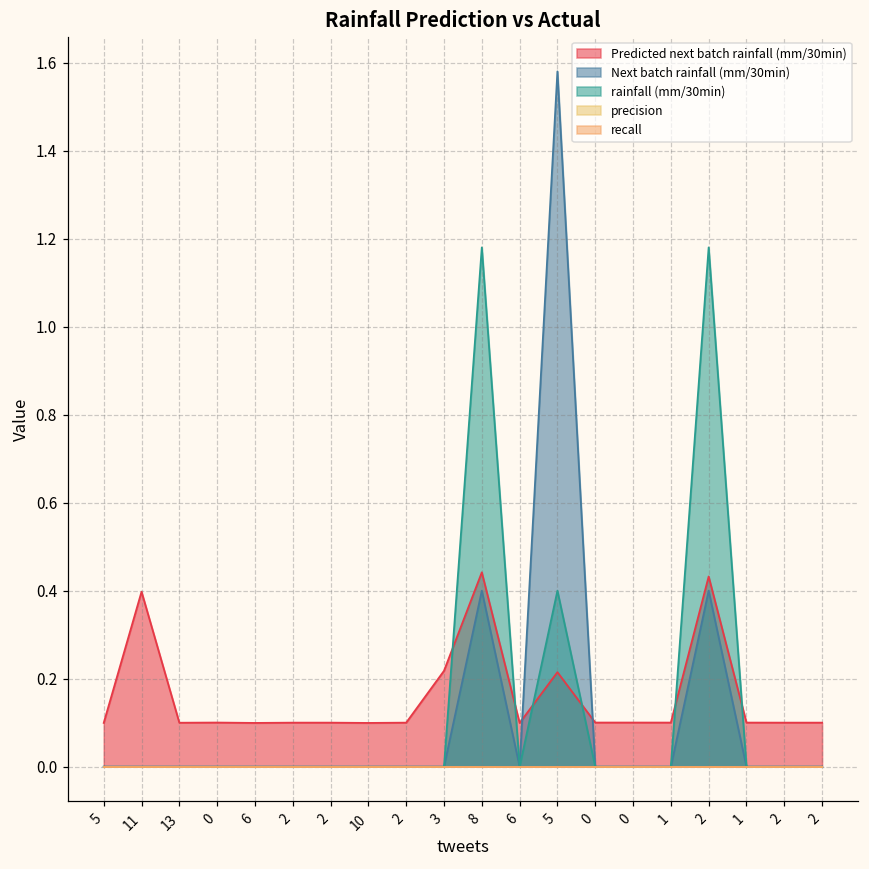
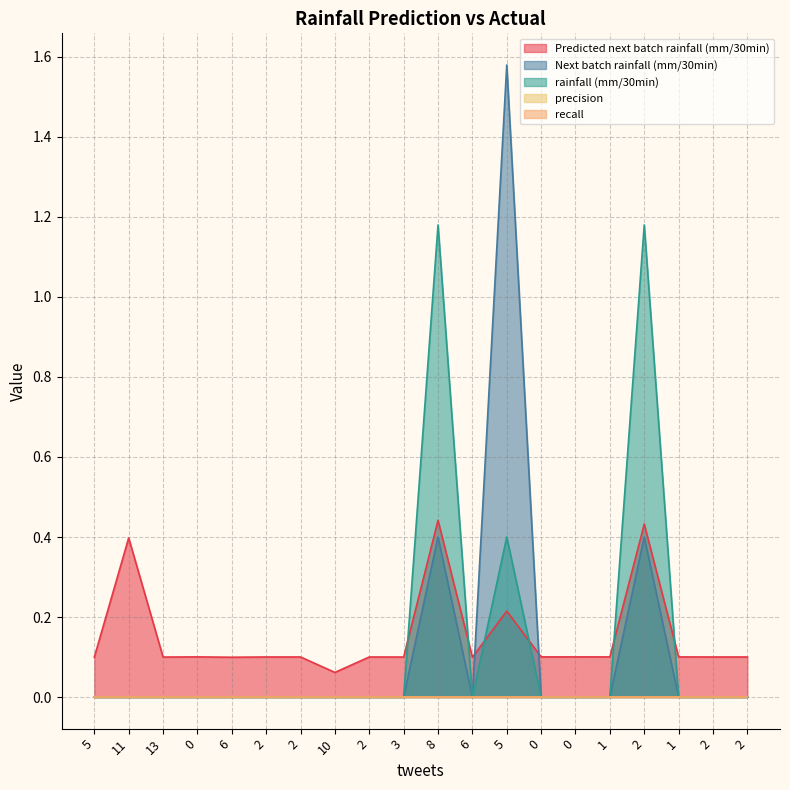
  {
    "Predicted next batch rainfall (mm/30min)": {
      "11": 0.40,
      "13": 0.10,
-     "10": 0.10,
-     "3": 0.22,
+     "10": 0.06,
+     "3": 0.10,
      "8": 0.44
    },
    "recall": {
      "8": 0.00
    }
  }
